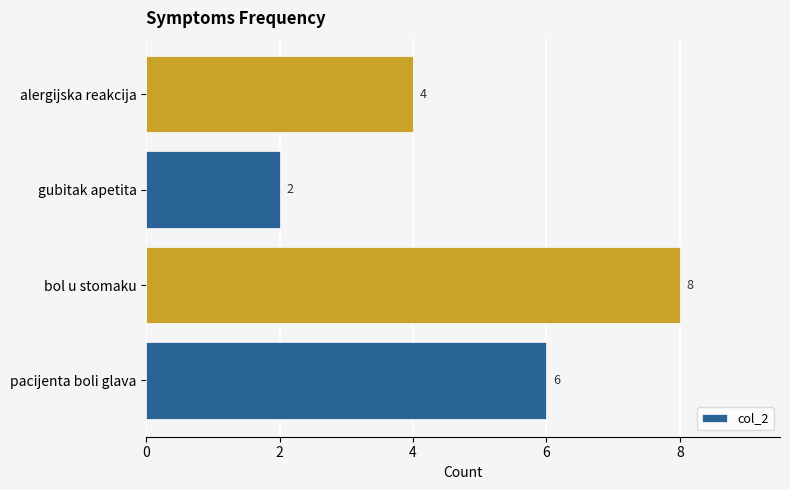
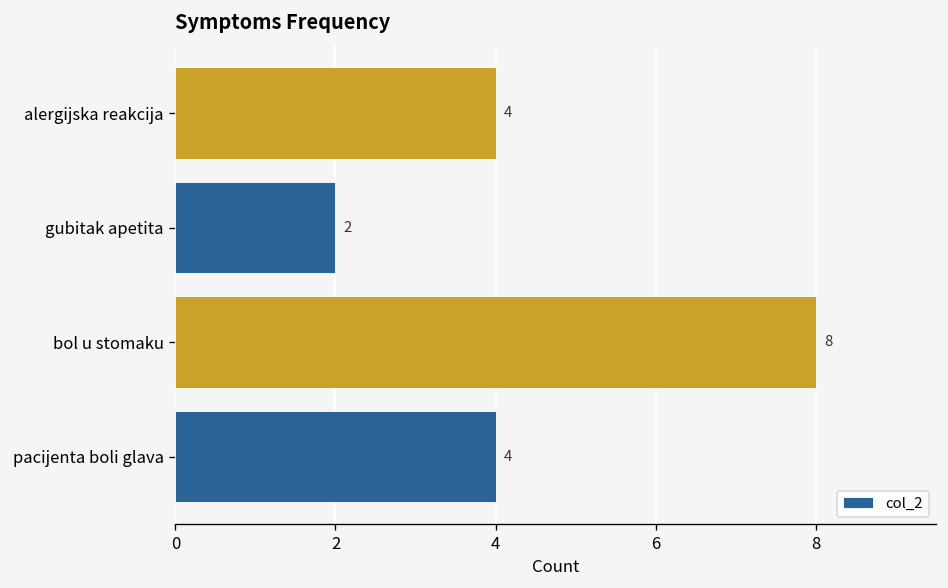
  {
    "alergijska reakcija": 4,
    "gubitak apetita": 2,
    "bol u stomaku": 8,
-   "pacijenta boli glava": 6
+   "pacijenta boli glava": 4
  }
